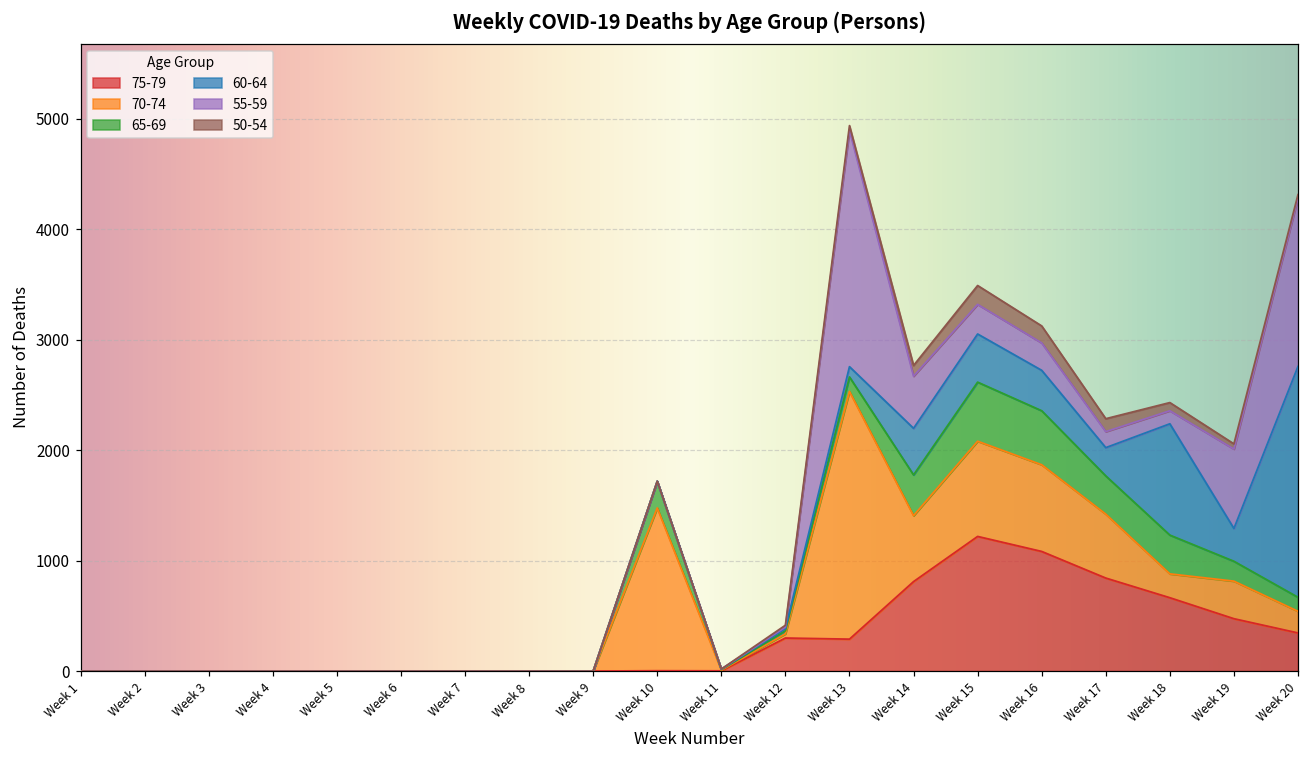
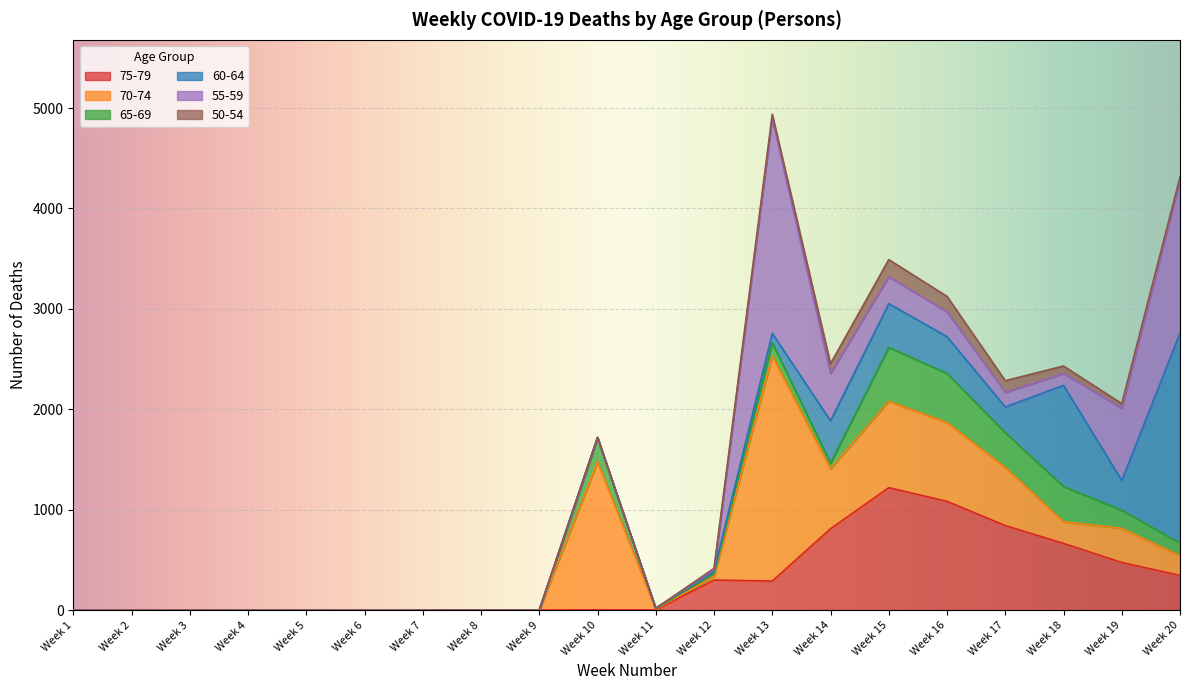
  {
    "75-79": {
      "Week 10": 0,
      "Week 12": 300,
      "Week 13": 290,
      "Week 14": 810,
      "Week 15": 1220,
      "Week 16": 1080,
      "Week 17": 840,
      "Week 18": 660,
      "Week 19": 470,
      "Week 20": 350
    },
    "70-74": {
      "Week 10": 1470,
      "Week 12": 40,
      "Week 13": 2240,
      "Week 14": 600,
      "Week 15": 860,
      "Week 16": 790,
      "Week 17": 580,
      "Week 18": 220,
      "Week 19": 340,
      "Week 20": 200
    },
    "65-69": {
      "Week 13": 130,
-     "Week 14": 370,
+     "Week 14": 60,
      "Week 15": 540,
      "Week 16": 490,
      "Week 17": 350,
      "Week 18": 350,
      "Week 19": 180,
      "Week 20": 130
    },
    "60-64": {
      "Week 13": 90,
      "Week 14": 420,
      "Week 15": 440,
      "Week 16": 370,
      "Week 17": 260,
      "Week 18": 1010,
      "Week 19": 300,
      "Week 20": 2090
    },
    "55-59": {
      "Week 13": 2140,
      "Week 14": 470,
      "Week 15": 270,
      "Week 16": 250,
      "Week 17": 150,
      "Week 18": 120,
      "Week 19": 720,
      "Week 20": 1530
    },
    "50-54": {
      "Week 13": 40,
      "Week 14": 100,
      "Week 15": 170,
      "Week 16": 150,
      "Week 17": 120,
      "Week 18": 70,
      "Week 19": 50,
      "Week 20": 30
    }
  }
